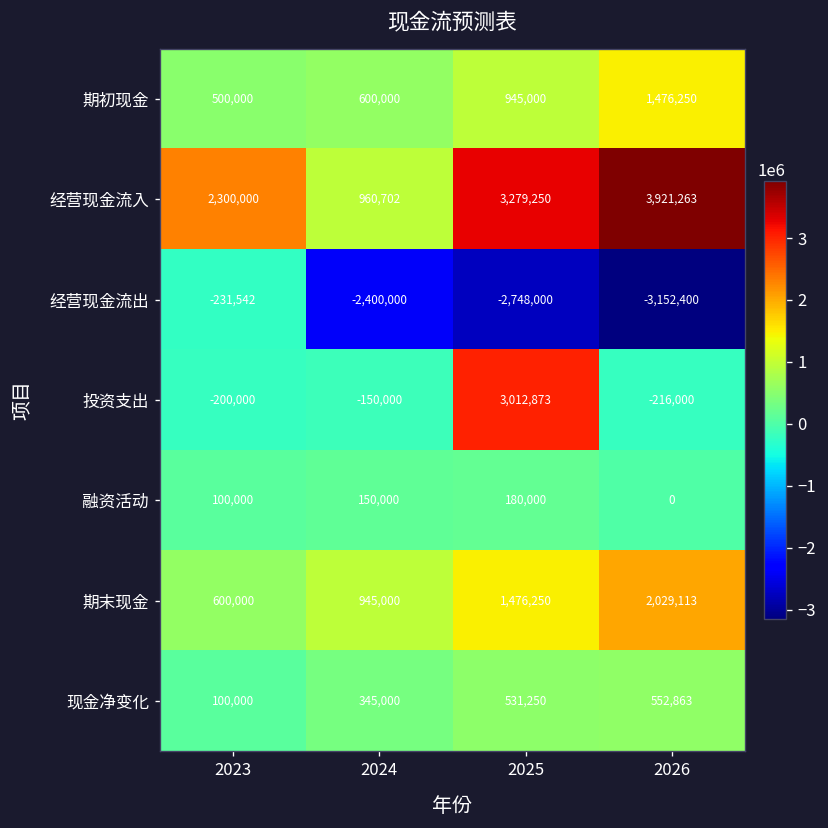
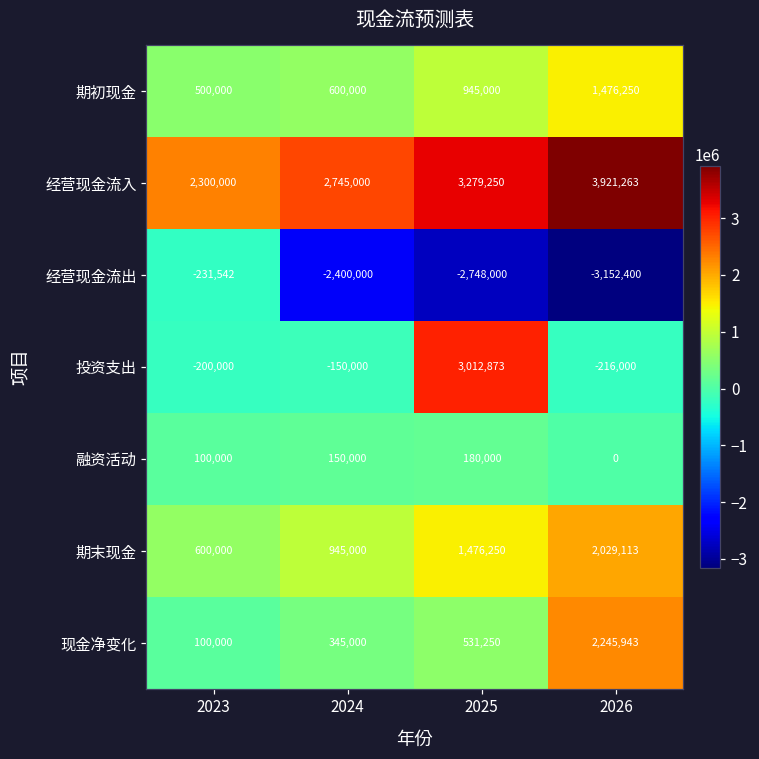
  {
    "期初现金": {
      "2023": "500,000",
      "2024": "600,000",
      "2025": "945,000",
      "2026": "1,476,250"
    },
    "经营现金流入": {
      "2023": "2,300,000",
-     "2024": "960,702",
+     "2024": "2,745,000",
      "2025": "3,279,250",
      "2026": "3,921,263"
    },
    "经营现金流出": {
      "2023": "-231,542",
      "2024": "-2,400,000",
      "2025": "-2,748,000",
      "2026": "-3,152,400"
    },
    "投资支出": {
      "2023": "-200,000",
      "2024": "-150,000",
      "2025": "3,012,873",
      "2026": "-216,000"
    },
    "融资活动": {
      "2023": "100,000",
      "2024": "150,000",
      "2025": "180,000",
      "2026": "0"
    },
    "期末现金": {
      "2023": "600,000",
      "2024": "945,000",
      "2025": "1,476,250",
      "2026": "2,029,113"
    },
    "现金净变化": {
      "2023": "100,000",
      "2024": "345,000",
      "2025": "531,250",
-     "2026": "552,863"
+     "2026": "2,245,943"
    }
  }
